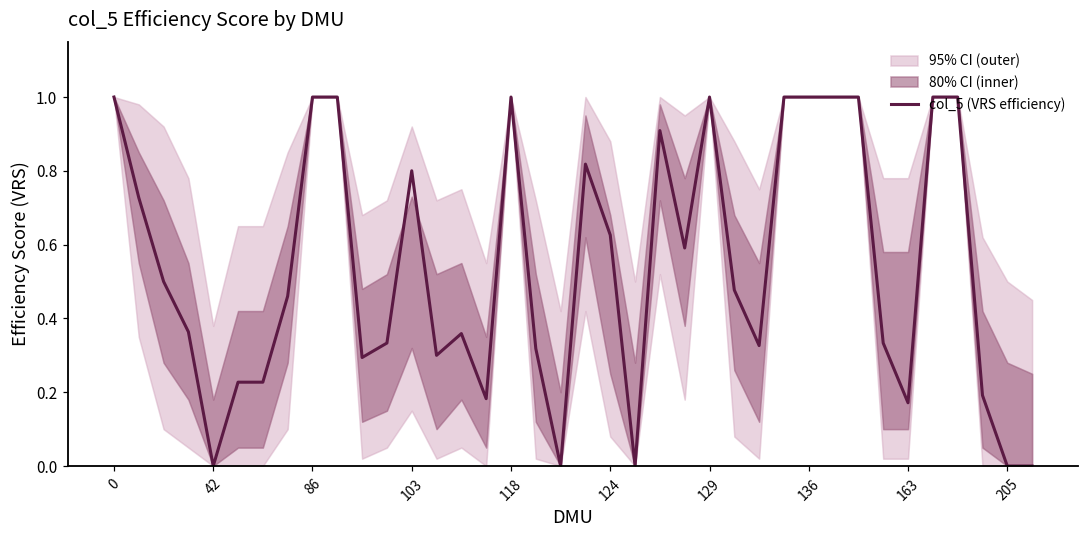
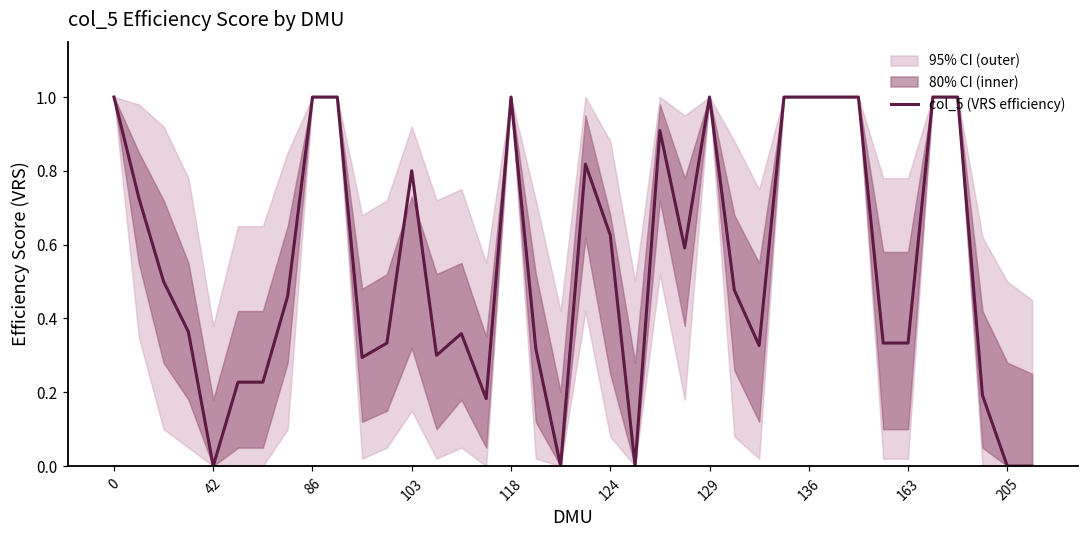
  {
    "col_5 (VRS efficiency)": {
      "42": 0.00,
      "103": 0.80,
      "124": 0.63,
-     "163": 0.17,
+     "163": 0.33,
      "205": 0.00
    }
  }
